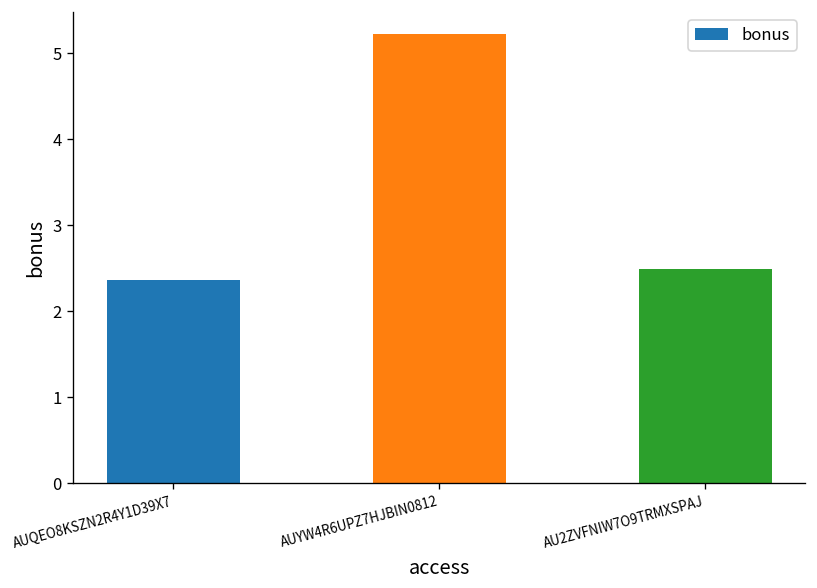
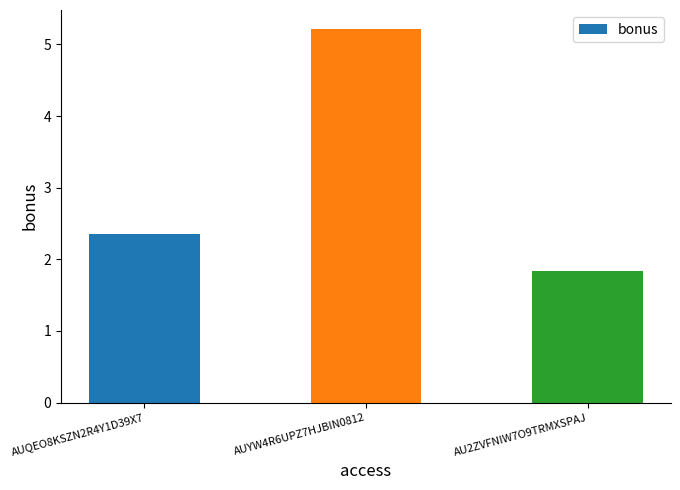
  {
    "AUQEO8KSZN2R4Y1D39X7": 2.4,
    "AUYW4R6UPZ7HJBIN0812": 5.2,
-   "AU2ZVFNIW7O9TRMXSPAJ": 2.5
+   "AU2ZVFNIW7O9TRMXSPAJ": 1.8
  }
